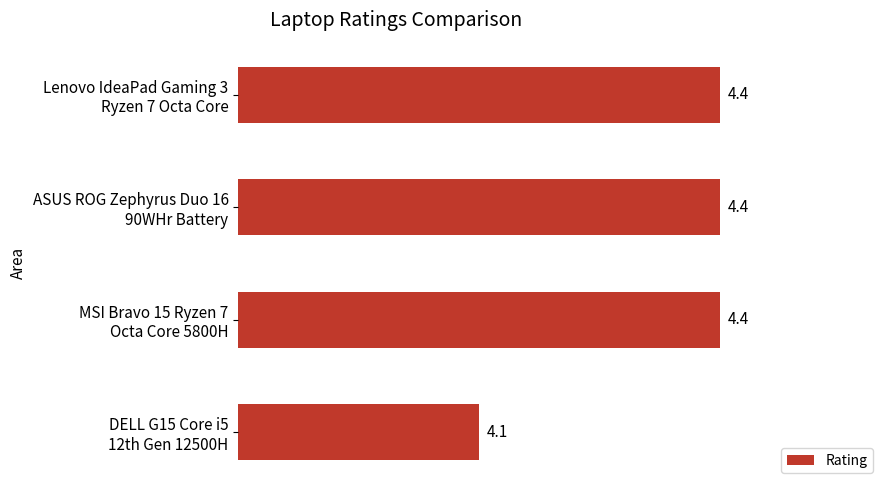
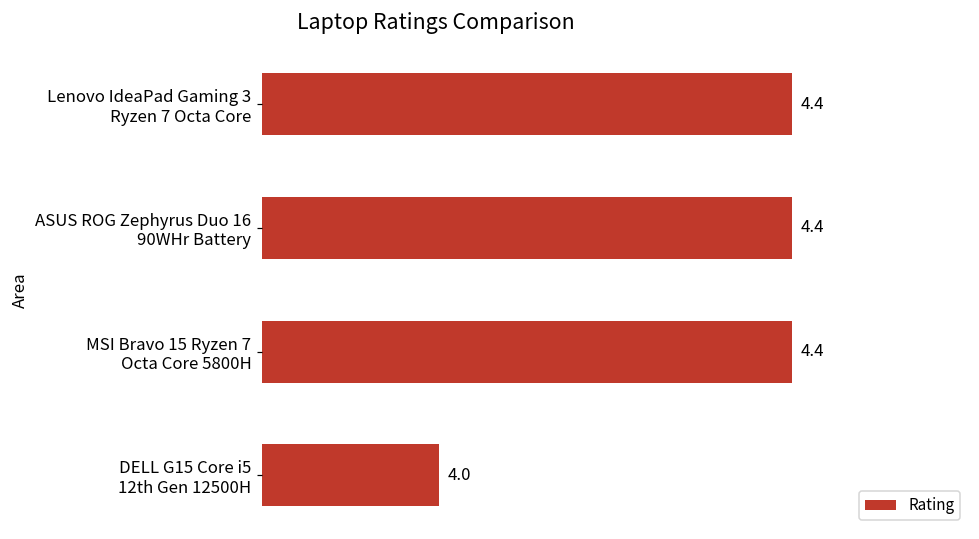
  {
    "Lenovo IdeaPad Gaming 3 Ryzen 7 Octa Core": 4.4,
    "ASUS ROG Zephyrus Duo 16 90WHr Battery": 4.4,
    "MSI Bravo 15 Ryzen 7 Octa Core 5800H": 4.4,
-   "DELL G15 Core i5 12th Gen 12500H": 4.1
+   "DELL G15 Core i5 12th Gen 12500H": 4.0
  }
